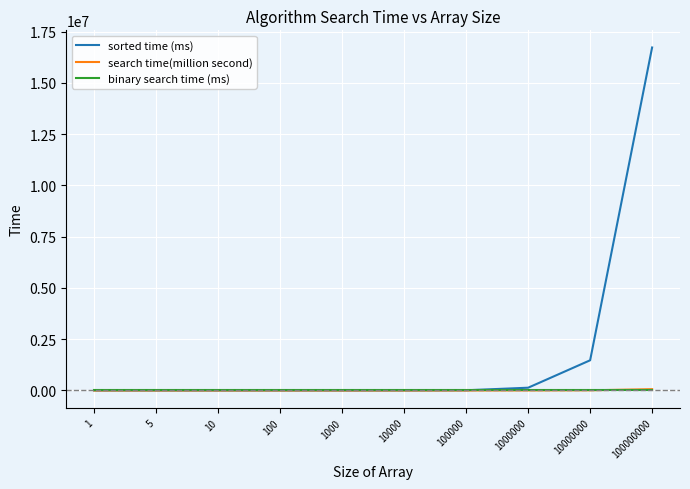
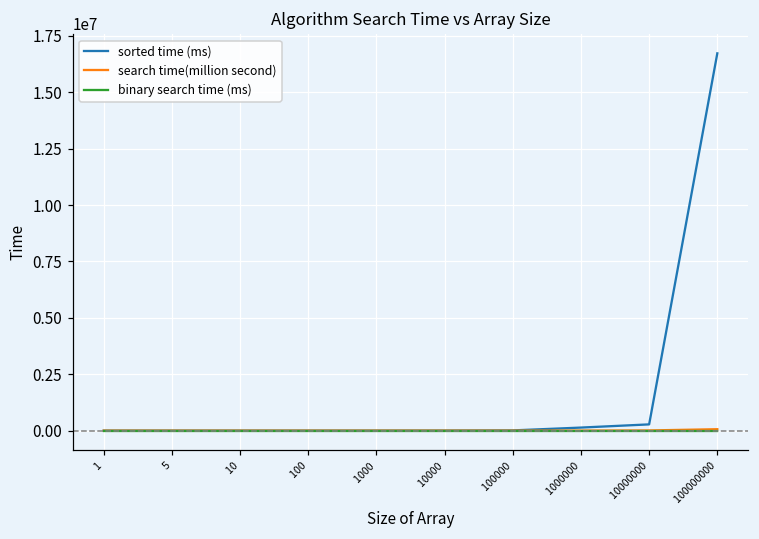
  {
    "sorted time (ms)": {
      "1000000": 100000,
-     "10000000": 1500000,
+     "10000000": 300000,
      "100000000": 16700000
    }
  }
